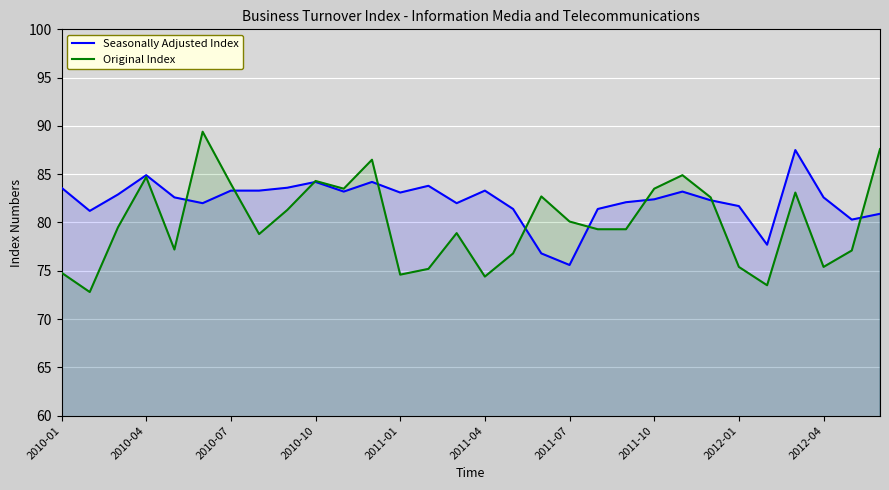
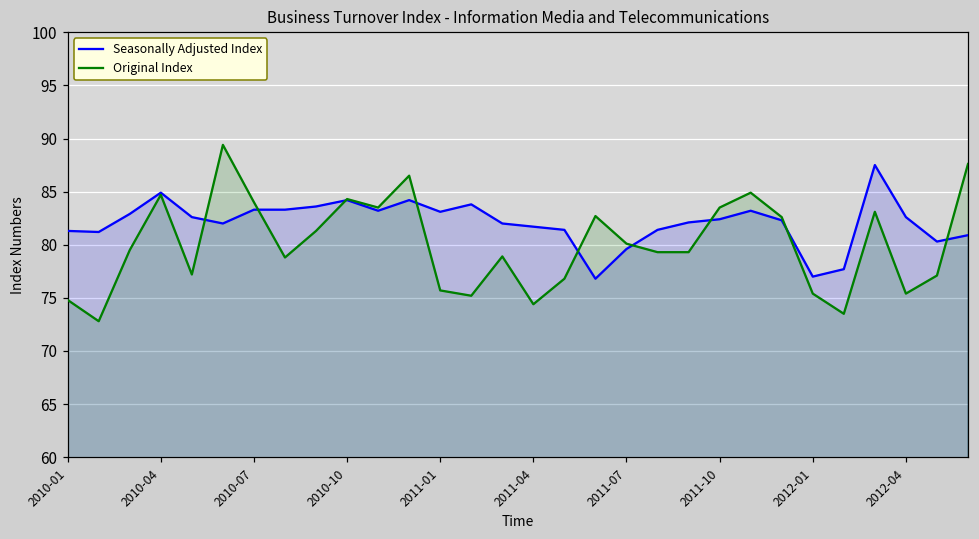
  {
    "Seasonally Adjusted Index": {
-     "2010-01": 84,
+     "2010-01": 81,
      "2010-07": 83,
      "2011-01": 83,
-     "2011-04": 83,
-     "2011-07": 76,
+     "2011-04": 82,
+     "2011-07": 80,
      "2011-10": 82,
-     "2012-01": 82,
+     "2012-01": 77,
      "2012-04": 83
    },
    "Original Index": {
      "2010-01": 75,
      "2010-07": 84,
-     "2011-01": 75,
+     "2011-01": 76,
      "2011-04": 74,
      "2011-07": 80,
      "2011-10": 84,
      "2012-01": 75,
      "2012-04": 75
    }
  }
